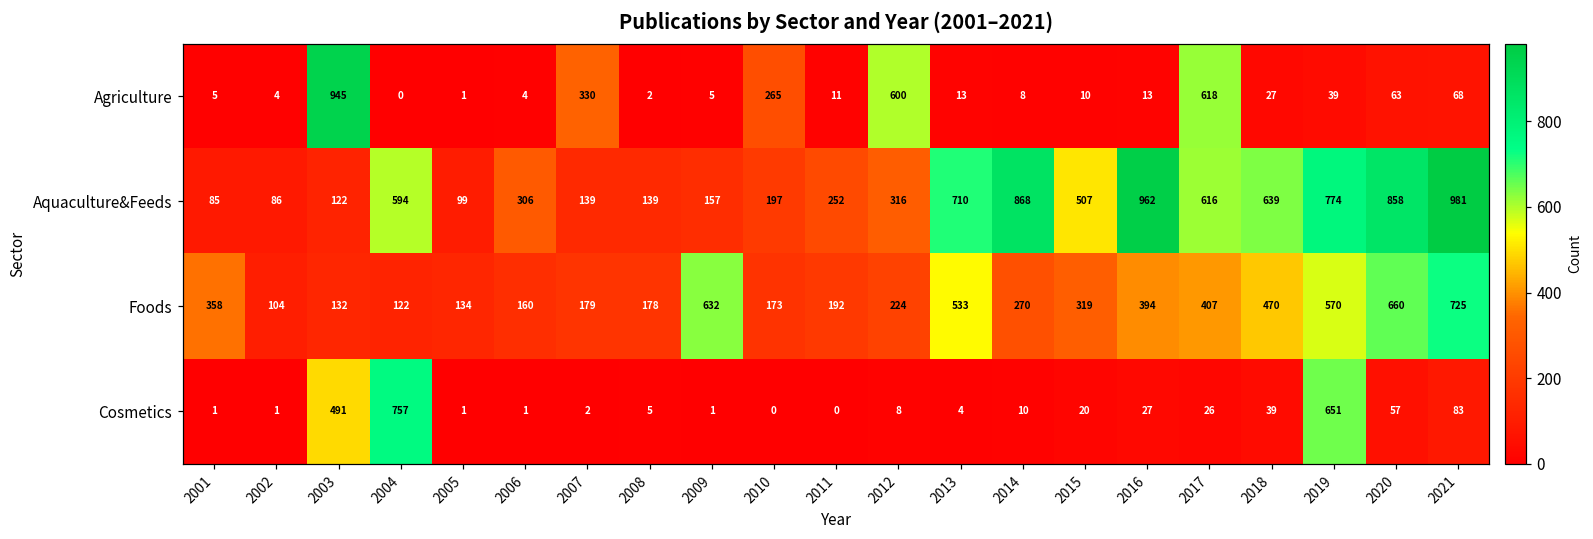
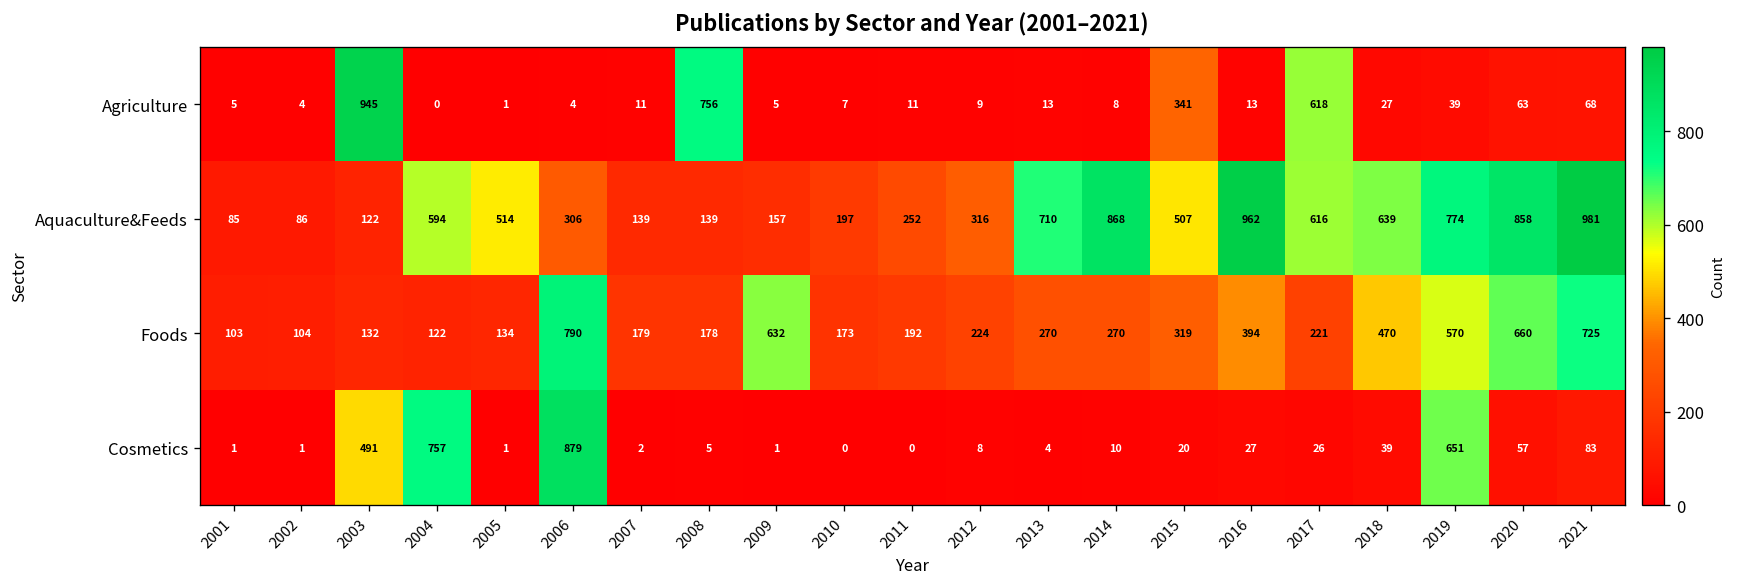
  {
    "Agriculture": {
      "2001": 5,
      "2002": 4,
      "2003": 945,
      "2004": 0,
      "2005": 1,
      "2006": 4,
-     "2007": 330,
-     "2008": 2,
+     "2007": 11,
+     "2008": 756,
      "2009": 5,
-     "2010": 265,
+     "2010": 7,
      "2011": 11,
-     "2012": 600,
+     "2012": 9,
      "2013": 13,
      "2014": 8,
-     "2015": 10,
+     "2015": 341,
      "2016": 13,
      "2017": 618,
      "2018": 27,
      "2019": 39,
      "2020": 63,
      "2021": 68
    },
    "Aquaculture&Feeds": {
      "2001": 85,
      "2002": 86,
      "2003": 122,
      "2004": 594,
-     "2005": 99,
+     "2005": 514,
      "2006": 306,
      "2007": 139,
      "2008": 139,
      "2009": 157,
      "2010": 197,
      "2011": 252,
      "2012": 316,
      "2013": 710,
      "2014": 868,
      "2015": 507,
      "2016": 962,
      "2017": 616,
      "2018": 639,
      "2019": 774,
      "2020": 858,
      "2021": 981
    },
    "Foods": {
-     "2001": 358,
+     "2001": 103,
      "2002": 104,
      "2003": 132,
      "2004": 122,
      "2005": 134,
-     "2006": 160,
+     "2006": 790,
      "2007": 179,
      "2008": 178,
      "2009": 632,
      "2010": 173,
      "2011": 192,
      "2012": 224,
-     "2013": 533,
+     "2013": 270,
      "2014": 270,
      "2015": 319,
      "2016": 394,
-     "2017": 407,
+     "2017": 221,
      "2018": 470,
      "2019": 570,
      "2020": 660,
      "2021": 725
    },
    "Cosmetics": {
      "2001": 1,
      "2002": 1,
      "2003": 491,
      "2004": 757,
      "2005": 1,
-     "2006": 1,
+     "2006": 879,
      "2007": 2,
      "2008": 5,
      "2009": 1,
      "2010": 0,
      "2011": 0,
      "2012": 8,
      "2013": 4,
      "2014": 10,
      "2015": 20,
      "2016": 27,
      "2017": 26,
      "2018": 39,
      "2019": 651,
      "2020": 57,
      "2021": 83
    }
  }
